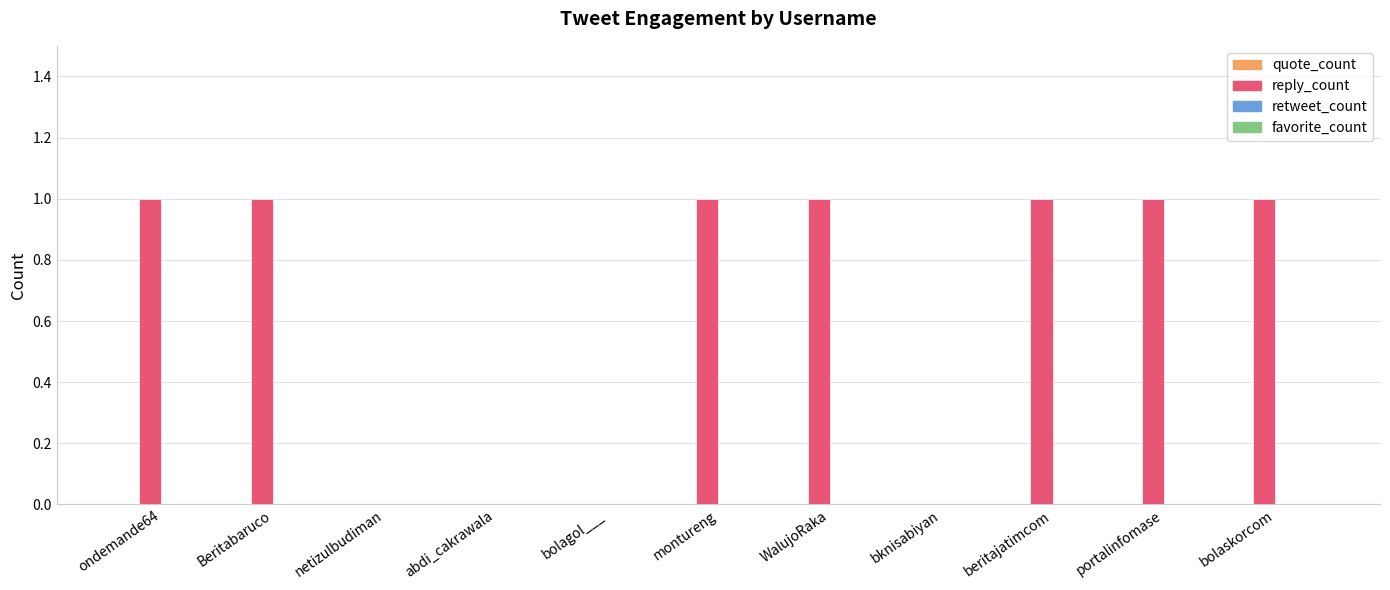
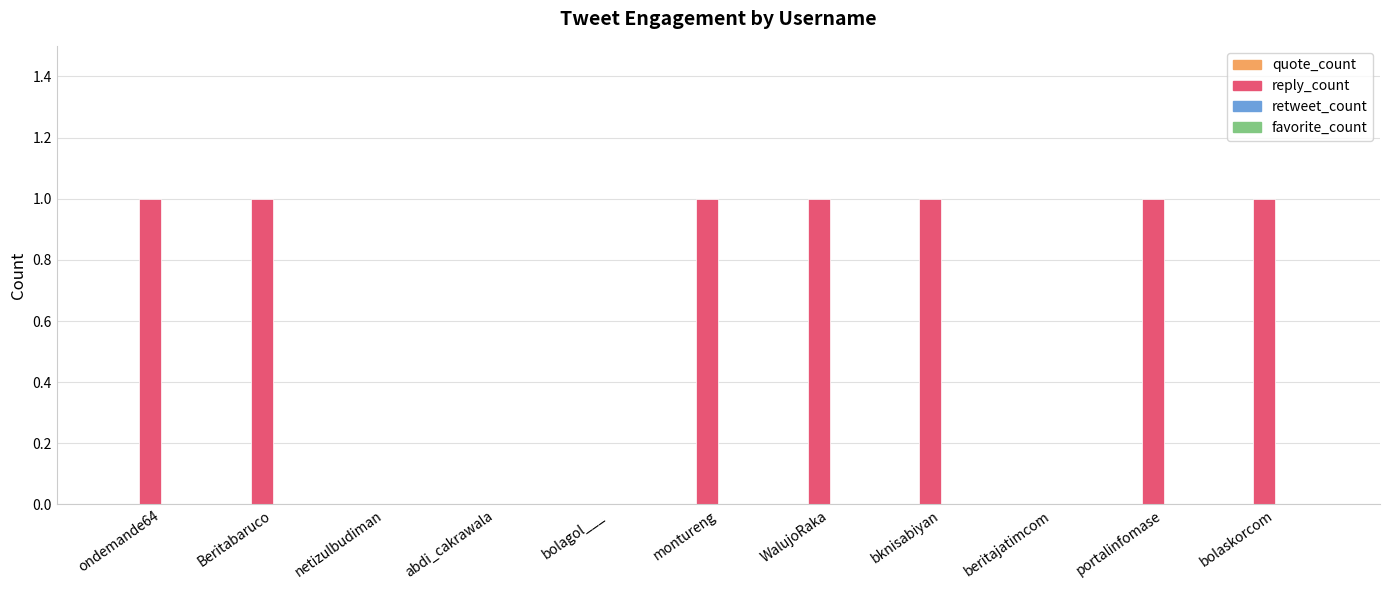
  {
    "quote_count": {
      "ondemande64": 0,
      "Beritabaruco": 0,
      "netizulbudiman": 0,
      "abdi_cakrawala": 0,
      "bolagol___": 0,
      "montureng": 0,
      "WalujoRaka": 0,
      "bknisabiyan": 0,
      "beritajatimcom": 0,
      "portalinfomase": 0,
      "bolaskorcom": 0
    },
    "reply_count": {
      "ondemande64": 1,
      "Beritabaruco": 1,
      "netizulbudiman": 0,
      "abdi_cakrawala": 0,
      "bolagol___": 0,
      "montureng": 1,
      "WalujoRaka": 1,
-     "bknisabiyan": 0,
-     "beritajatimcom": 1,
+     "bknisabiyan": 1,
+     "beritajatimcom": 0,
      "portalinfomase": 1,
      "bolaskorcom": 1
    },
    "retweet_count": {
      "ondemande64": 0,
      "Beritabaruco": 0,
      "netizulbudiman": 0,
      "abdi_cakrawala": 0,
      "bolagol___": 0,
      "montureng": 0,
      "WalujoRaka": 0,
      "bknisabiyan": 0,
      "beritajatimcom": 0,
      "portalinfomase": 0,
      "bolaskorcom": 0
    },
    "favorite_count": {
      "ondemande64": 0,
      "Beritabaruco": 0,
      "netizulbudiman": 0,
      "abdi_cakrawala": 0,
      "bolagol___": 0,
      "montureng": 0,
      "WalujoRaka": 0,
      "bknisabiyan": 0,
      "beritajatimcom": 0,
      "portalinfomase": 0,
      "bolaskorcom": 0
    }
  }
